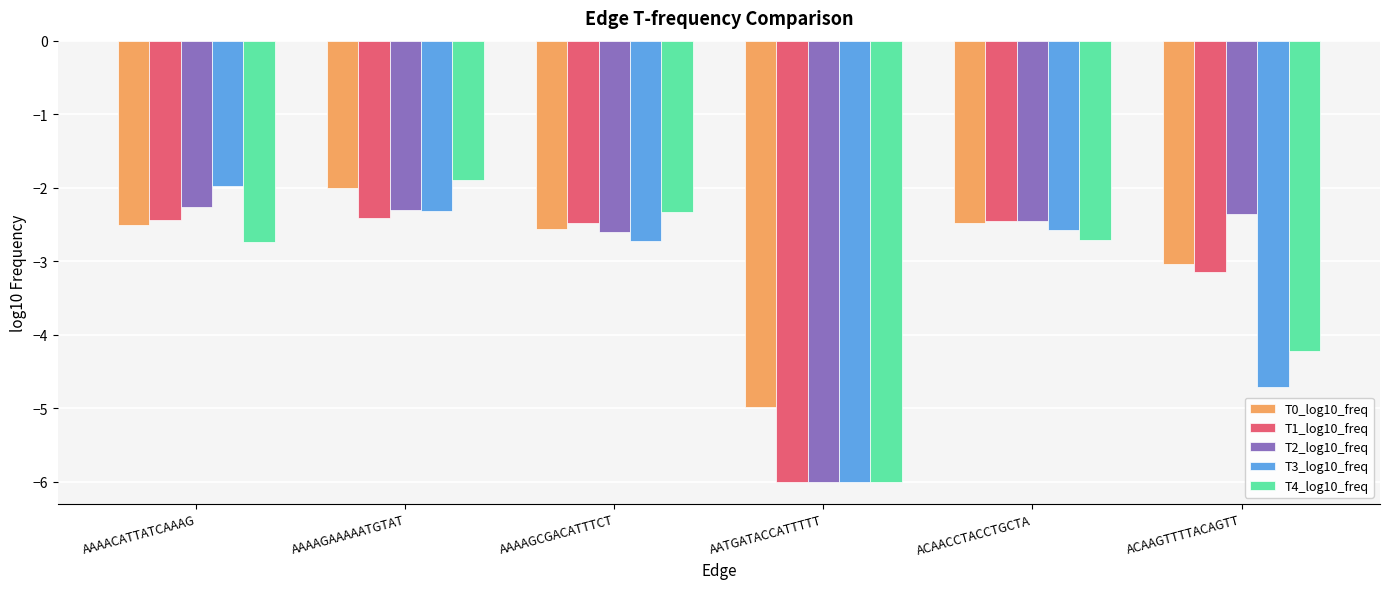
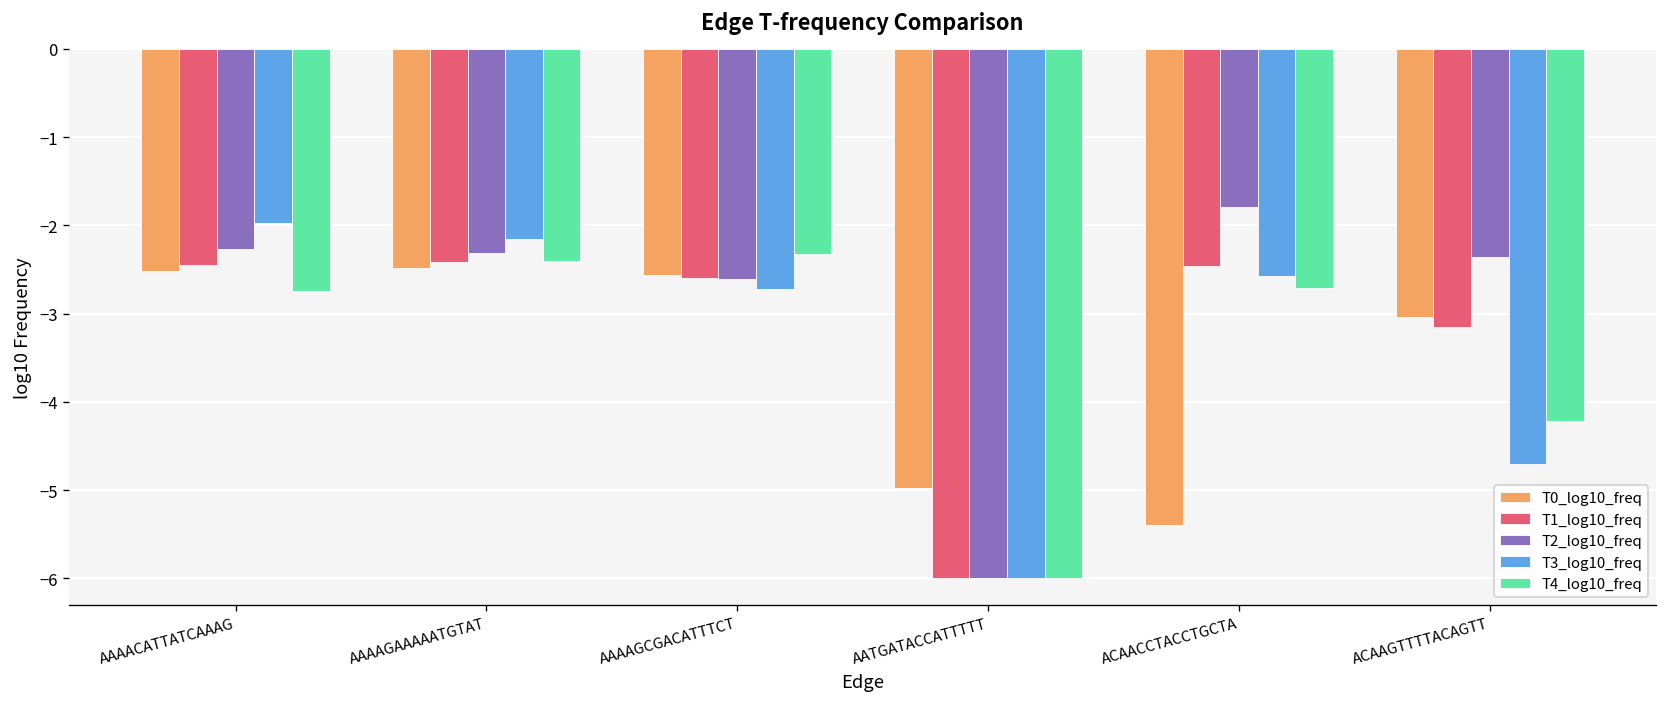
  {
    "T0_log10_freq": {
      "AAAACATTATCAAAG": -2.5,
-     "AAAAGAAAAATGTAT": -2.0,
+     "AAAAGAAAAATGTAT": -2.5,
      "AAAAGCGACATTTCT": -2.6,
      "AATGATACCATTTTT": -5.0,
-     "ACAACCTACCTGCTA": -2.5,
+     "ACAACCTACCTGCTA": -5.4,
      "ACAAGTTTTACAGTT": -3.0
    },
    "T1_log10_freq": {
      "AAAACATTATCAAAG": -2.4,
      "AAAAGAAAAATGTAT": -2.4,
-     "AAAAGCGACATTTCT": -2.5,
+     "AAAAGCGACATTTCT": -2.6,
      "AATGATACCATTTTT": -6.0,
      "ACAACCTACCTGCTA": -2.5,
      "ACAAGTTTTACAGTT": -3.1
    },
    "T2_log10_freq": {
      "AAAACATTATCAAAG": -2.3,
      "AAAAGAAAAATGTAT": -2.3,
      "AAAAGCGACATTTCT": -2.6,
      "AATGATACCATTTTT": -6.0,
-     "ACAACCTACCTGCTA": -2.5,
+     "ACAACCTACCTGCTA": -1.8,
      "ACAAGTTTTACAGTT": -2.4
    },
    "T3_log10_freq": {
      "AAAACATTATCAAAG": -2.0,
-     "AAAAGAAAAATGTAT": -2.3,
+     "AAAAGAAAAATGTAT": -2.1,
      "AAAAGCGACATTTCT": -2.7,
      "AATGATACCATTTTT": -6.0,
      "ACAACCTACCTGCTA": -2.6,
      "ACAAGTTTTACAGTT": -4.7
    },
    "T4_log10_freq": {
      "AAAACATTATCAAAG": -2.7,
-     "AAAAGAAAAATGTAT": -1.9,
+     "AAAAGAAAAATGTAT": -2.4,
      "AAAAGCGACATTTCT": -2.3,
      "AATGATACCATTTTT": -6.0,
      "ACAACCTACCTGCTA": -2.7,
      "ACAAGTTTTACAGTT": -4.2
    }
  }
